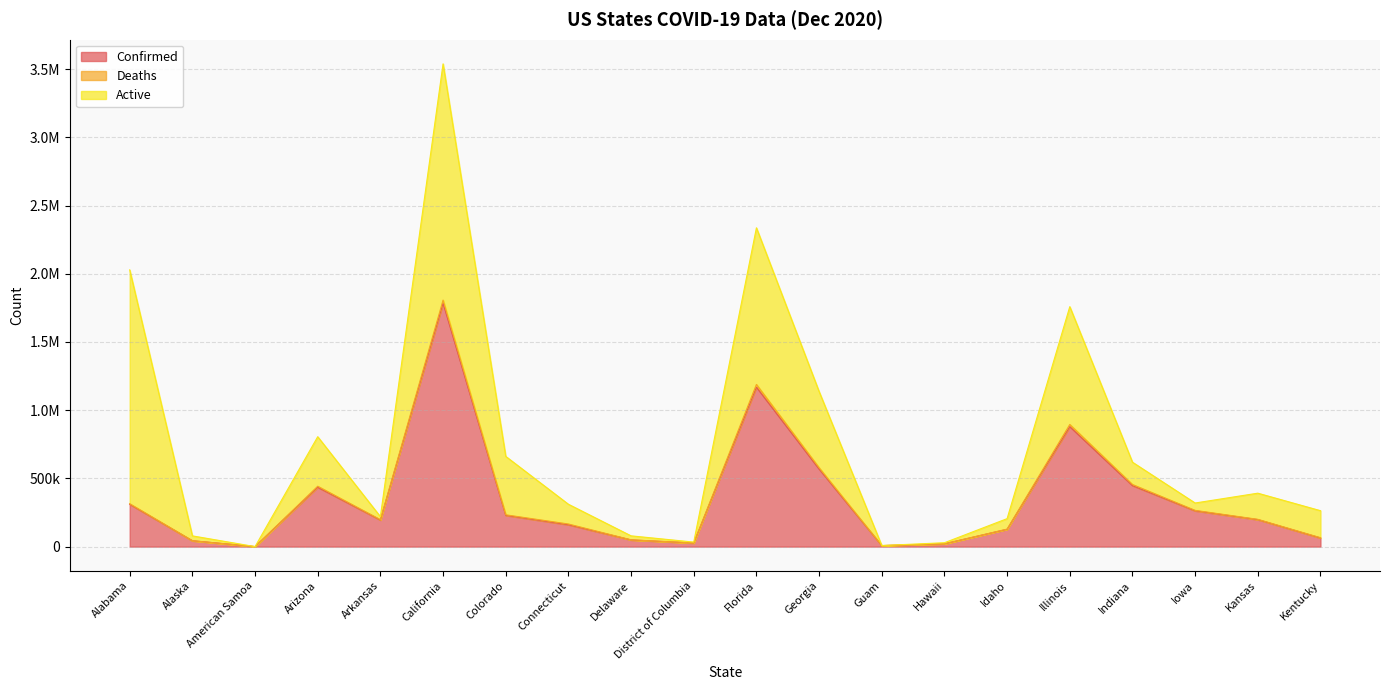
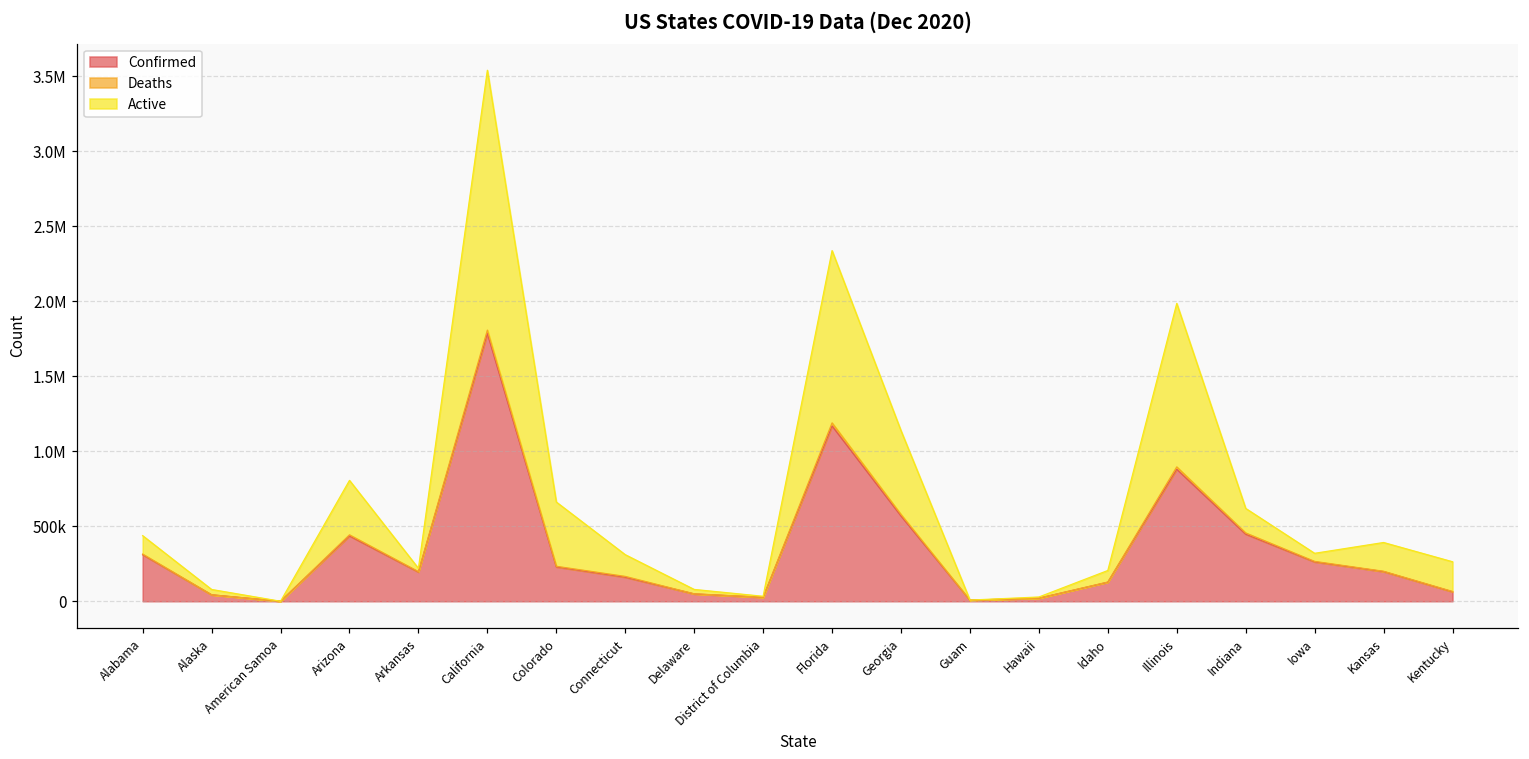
  {
    "Confirmed": {
      "California": 1780000,
      "Florida": 1170000
    },
    "Deaths": {
      "California": 20000,
      "Florida": 20000
    },
    "Active": {
-     "Alabama": 1710000,
+     "Alabama": 120000,
      "Alaska": 40000,
      "Arizona": 360000,
      "Arkansas": 20000,
      "California": 1730000,
      "Colorado": 430000,
      "Connecticut": 140000,
      "Delaware": 30000,
      "Florida": 1150000,
      "Georgia": 560000,
      "Idaho": 80000,
-     "Illinois": 860000,
+     "Illinois": 1090000,
      "Indiana": 160000,
      "Iowa": 50000,
      "Kansas": 190000,
      "Kentucky": 200000
    }
  }
